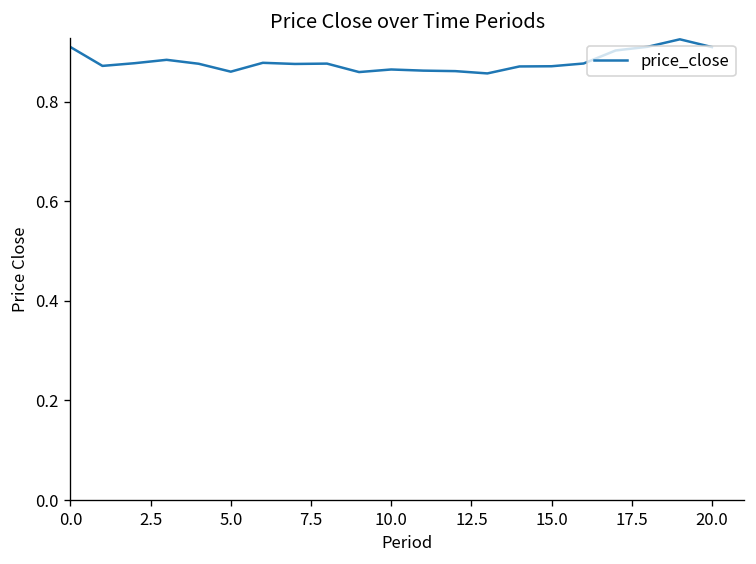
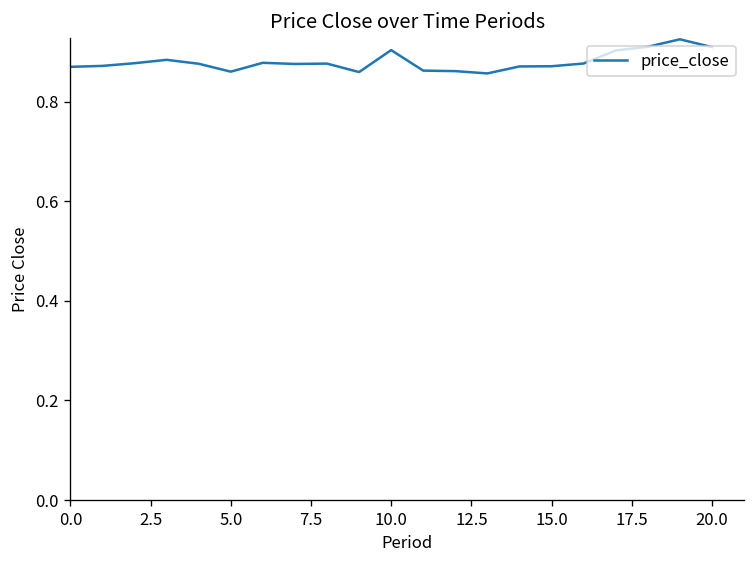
  {
-   "0.0": 0.91,
+   "0.0": 0.87,
    "5.0": 0.86,
-   "10.0": 0.86,
+   "10.0": 0.90,
    "15.0": 0.87
  }
